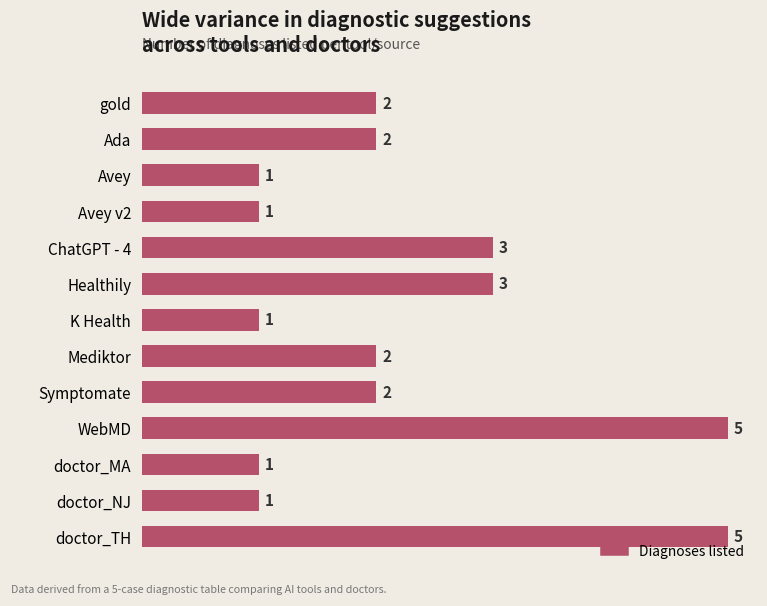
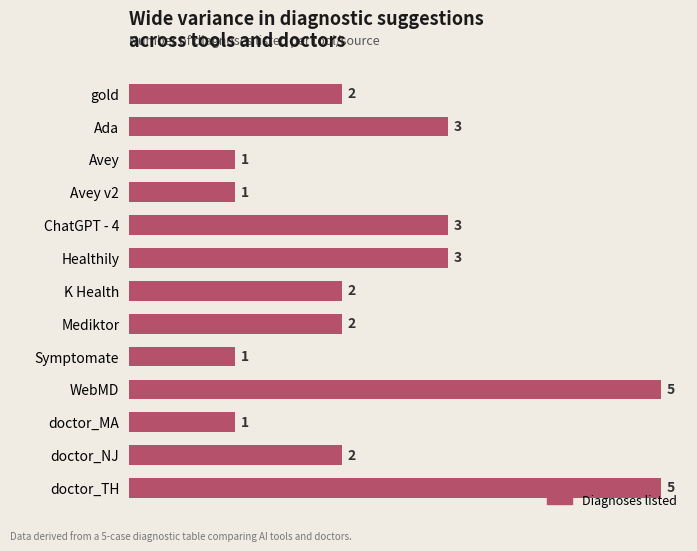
  {
    "gold": 2,
-   "Ada": 2,
+   "Ada": 3,
    "Avey": 1,
    "Avey v2": 1,
    "ChatGPT - 4": 3,
    "Healthily": 3,
-   "K Health": 1,
+   "K Health": 2,
    "Mediktor": 2,
-   "Symptomate": 2,
+   "Symptomate": 1,
    "WebMD": 5,
    "doctor_MA": 1,
-   "doctor_NJ": 1,
+   "doctor_NJ": 2,
    "doctor_TH": 5
  }
